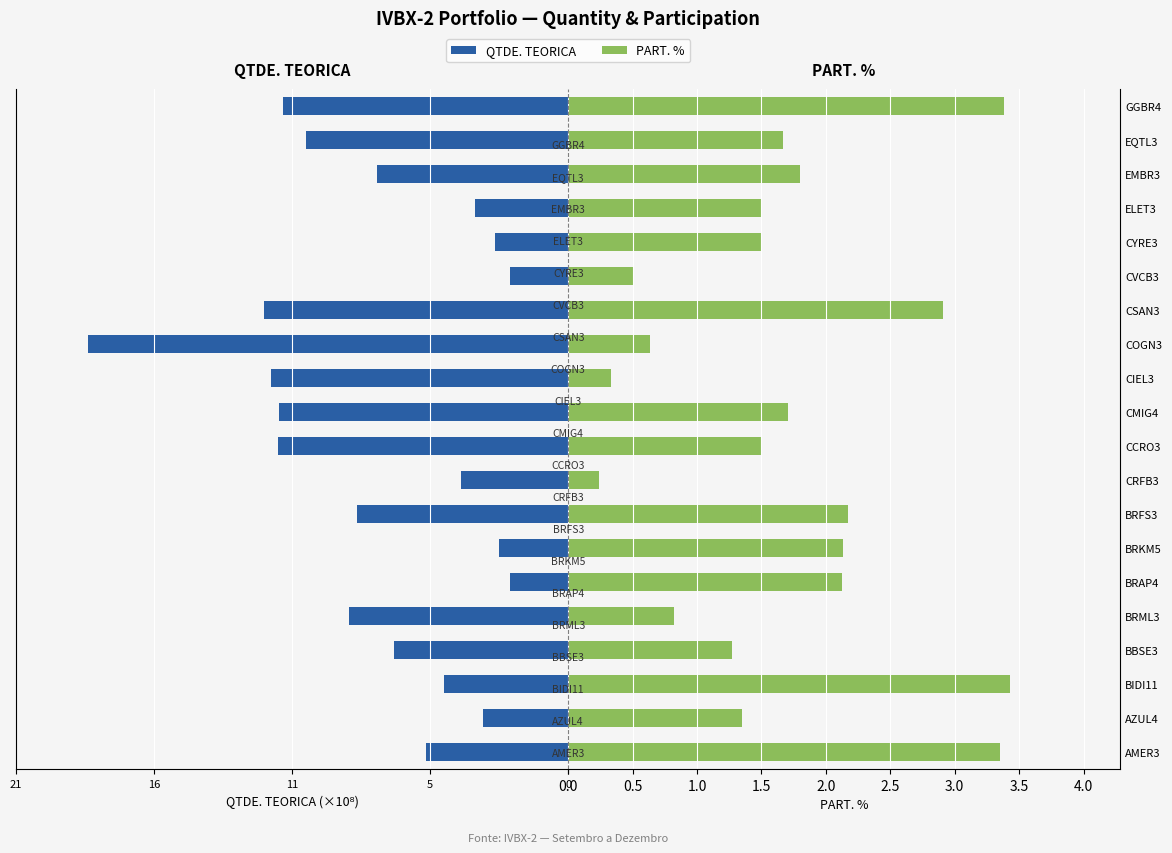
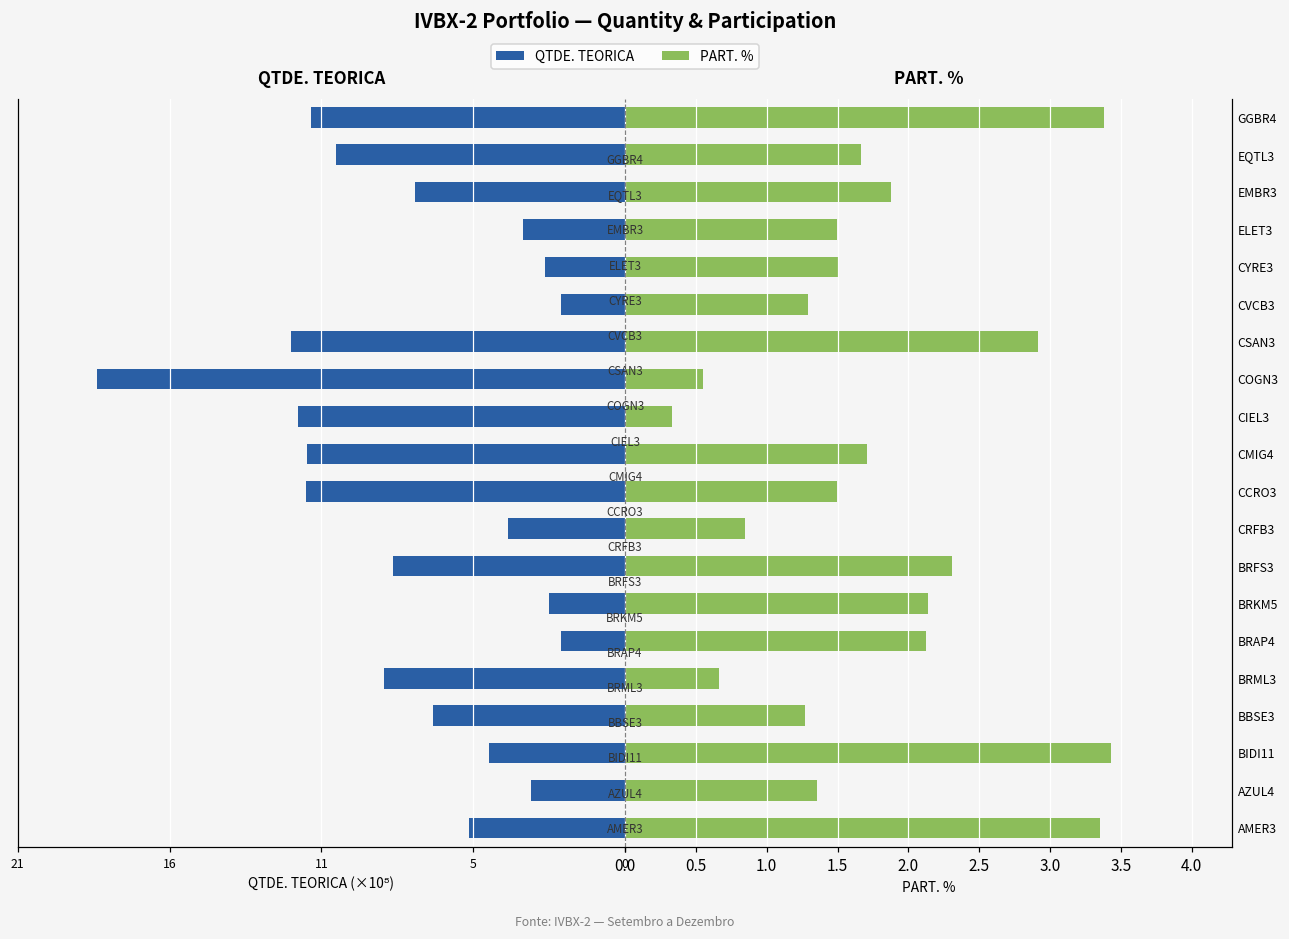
  {
    "PART. %": {
      "GGBR4": 3.38,
      "EQTL3": 1.67,
-     "EMBR3": 1.80,
+     "EMBR3": 1.88,
      "ELET3": 1.50,
      "CYRE3": 1.50,
-     "CVCB3": 0.51,
+     "CVCB3": 1.29,
      "CSAN3": 2.91,
-     "COGN3": 0.63,
+     "COGN3": 0.55,
      "CIEL3": 0.33,
      "CMIG4": 1.71,
      "CCRO3": 1.50,
-     "CRFB3": 0.24,
-     "BRFS3": 2.17,
+     "CRFB3": 0.85,
+     "BRFS3": 2.31,
      "BRKM5": 2.14,
      "BRAP4": 2.13,
-     "BRML3": 0.82,
+     "BRML3": 0.67,
      "BBSE3": 1.27,
      "BIDI11": 3.43,
      "AZUL4": 1.35,
      "AMER3": 3.36
    }
  }
